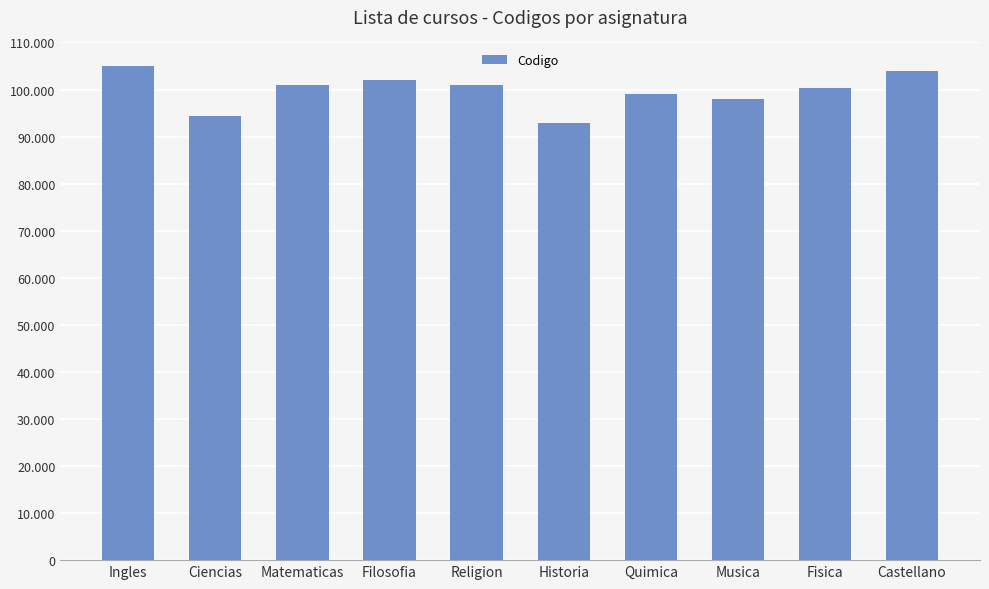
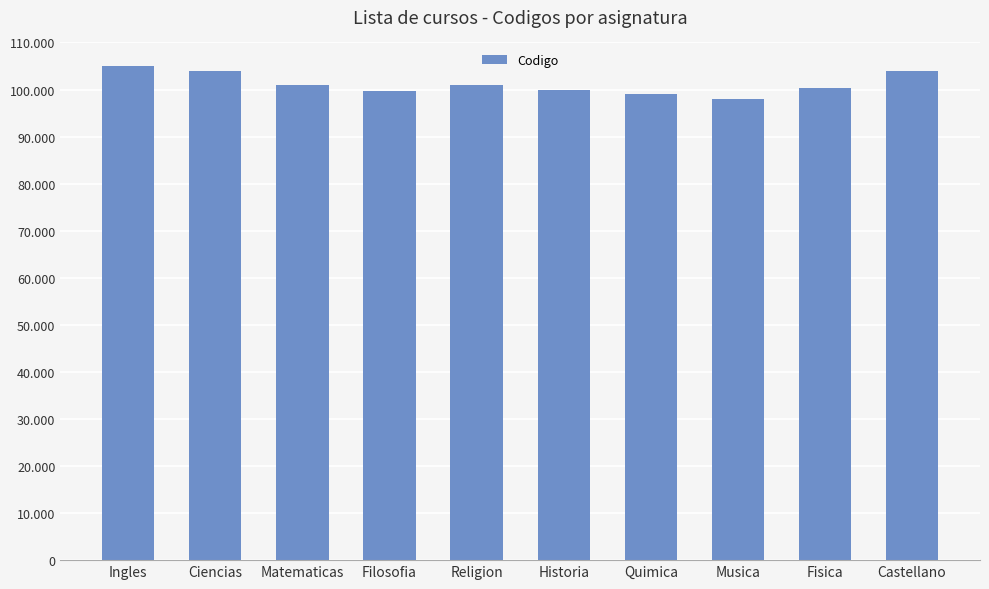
  {
    "Ingles": 105,
-   "Ciencias": 94,
+   "Ciencias": 104,
    "Matematicas": 101,
-   "Filosofia": 102,
+   "Filosofia": 100,
    "Religion": 101,
-   "Historia": 93,
+   "Historia": 100,
    "Quimica": 99,
    "Musica": 98,
    "Fisica": 100,
    "Castellano": 104
  }
